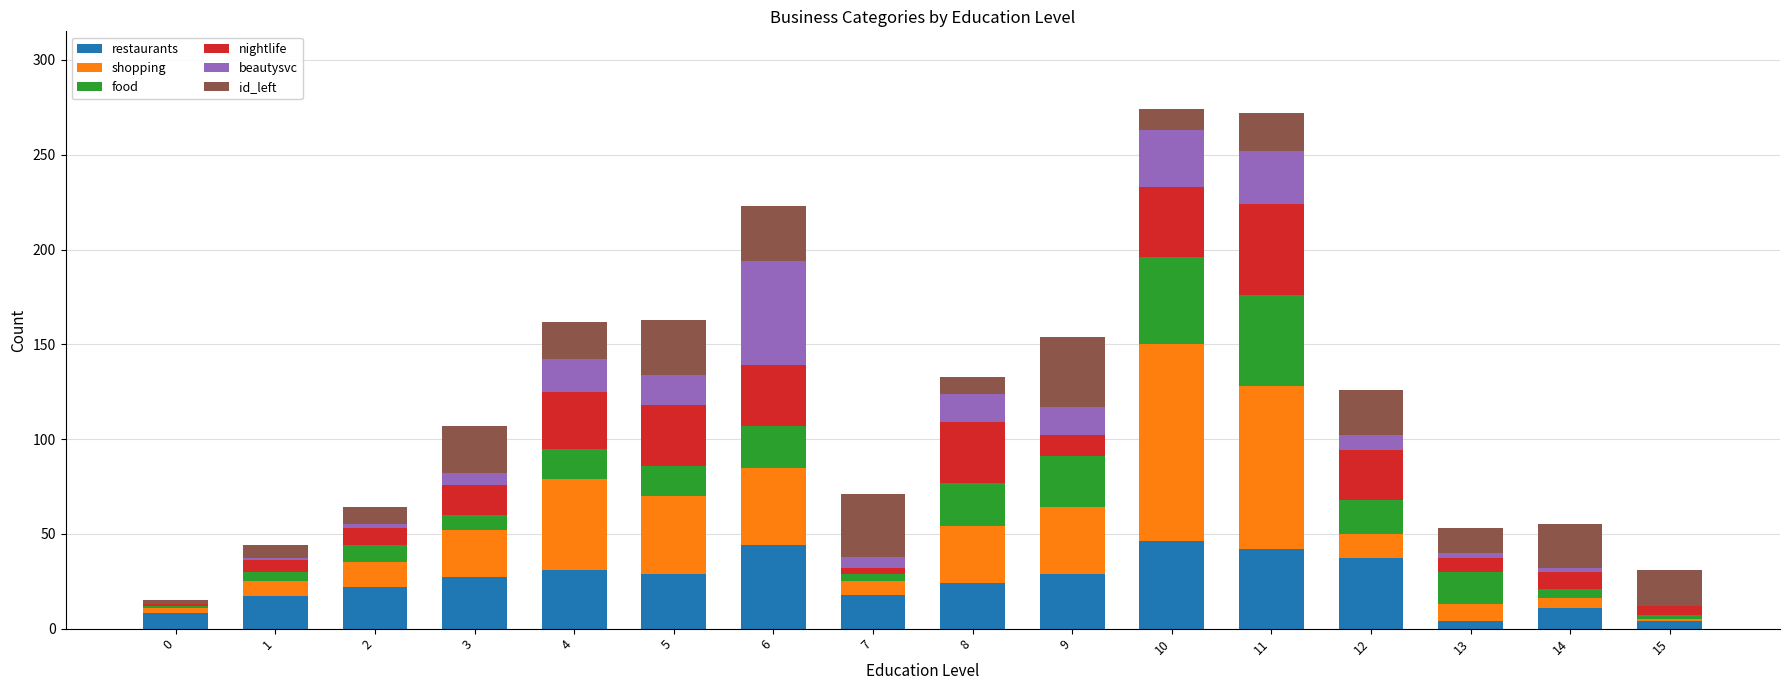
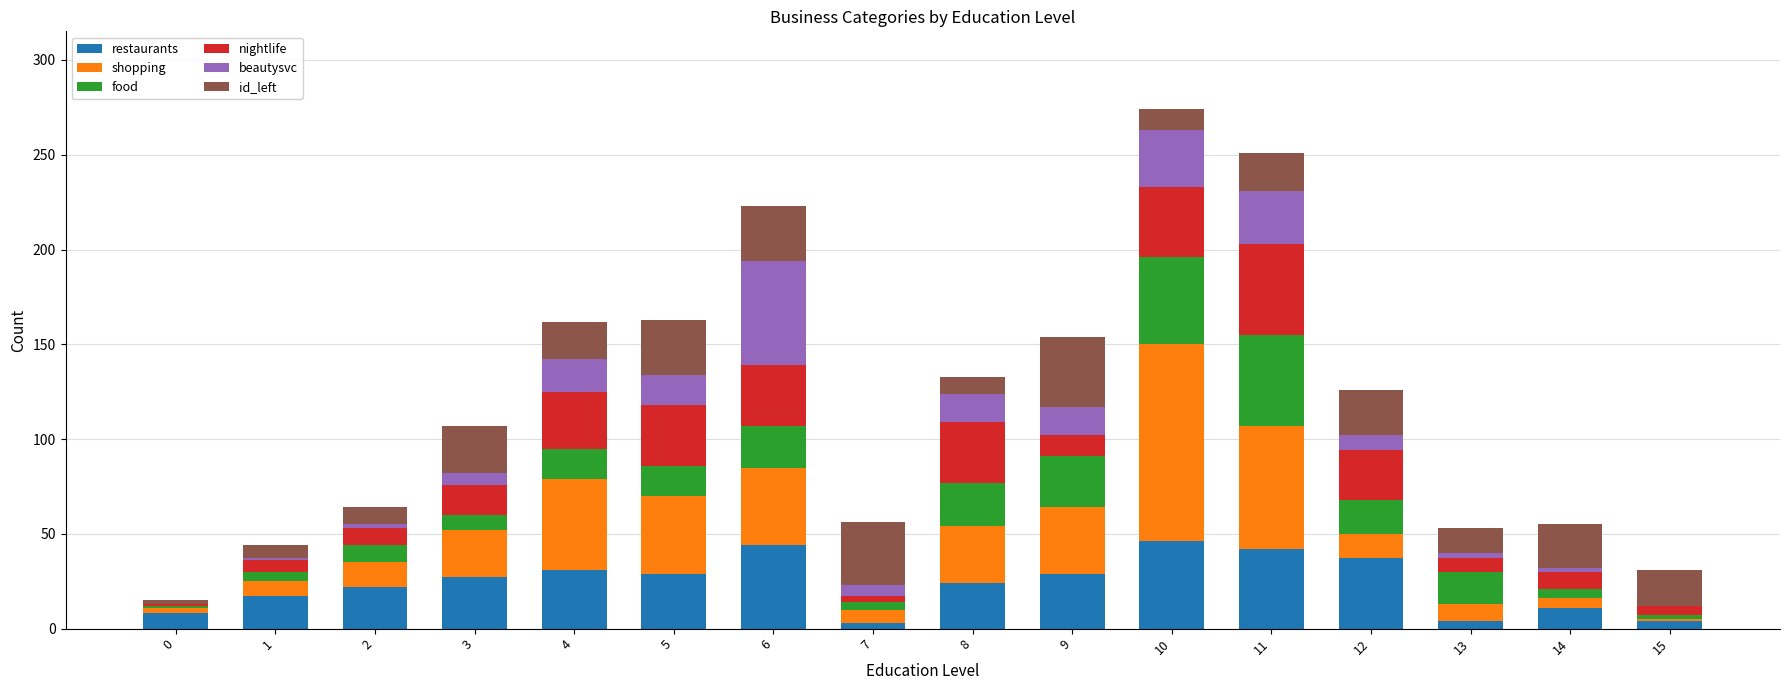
  {
    "restaurants": {
      "0": 8,
      "1": 17,
      "2": 22,
      "3": 27,
      "4": 31,
      "5": 29,
      "6": 44,
-     "7": 18,
+     "7": 3,
      "8": 24,
      "9": 29,
      "10": 46,
      "11": 42,
      "12": 37,
      "13": 4,
      "14": 11,
      "15": 4
    },
    "shopping": {
      "0": 3,
      "1": 8,
      "2": 13,
      "3": 25,
      "4": 48,
      "5": 41,
      "6": 41,
      "7": 7,
      "8": 30,
      "9": 35,
      "10": 104,
-     "11": 86,
+     "11": 65,
      "12": 13,
      "13": 9,
      "14": 5
    },
    "food": {
      "1": 5,
      "2": 9,
      "3": 8,
      "4": 16,
      "5": 16,
      "6": 22,
      "7": 4,
      "8": 23,
      "9": 27,
      "10": 46,
      "11": 48,
      "12": 18,
      "13": 17,
      "14": 5,
      "15": 2
    },
    "nightlife": {
      "1": 6,
      "2": 9,
      "3": 16,
      "4": 30,
      "5": 32,
      "6": 32,
      "7": 3,
      "8": 32,
      "9": 11,
      "10": 37,
      "11": 48,
      "12": 26,
      "13": 7,
      "14": 9,
      "15": 5
    },
    "beautysvc": {
      "0": 0,
      "2": 2,
      "3": 6,
      "4": 17,
      "5": 16,
      "6": 55,
      "7": 6,
      "8": 15,
      "9": 15,
      "10": 30,
      "11": 28,
      "12": 8,
      "13": 3,
      "14": 2,
      "15": 0
    },
    "id_left": {
      "0": 2,
      "1": 7,
      "2": 9,
      "3": 25,
      "4": 20,
      "5": 29,
      "6": 29,
      "7": 33,
      "8": 9,
      "9": 37,
      "10": 11,
      "11": 20,
      "12": 24,
      "13": 13,
      "14": 23,
      "15": 19
    }
  }
